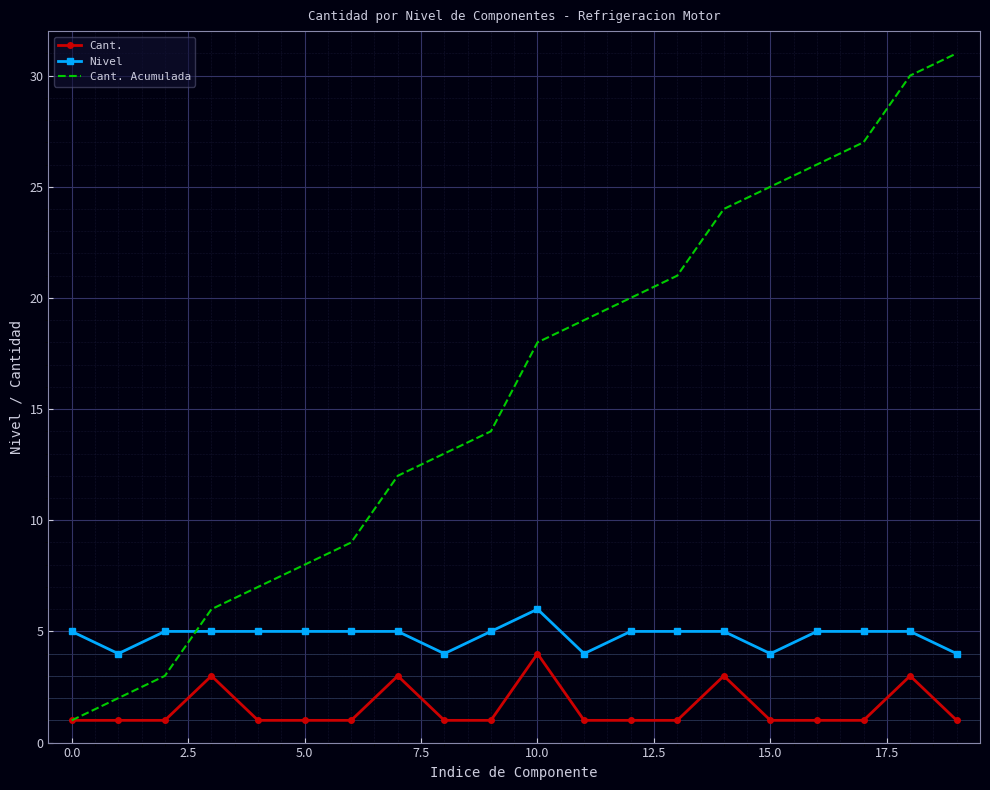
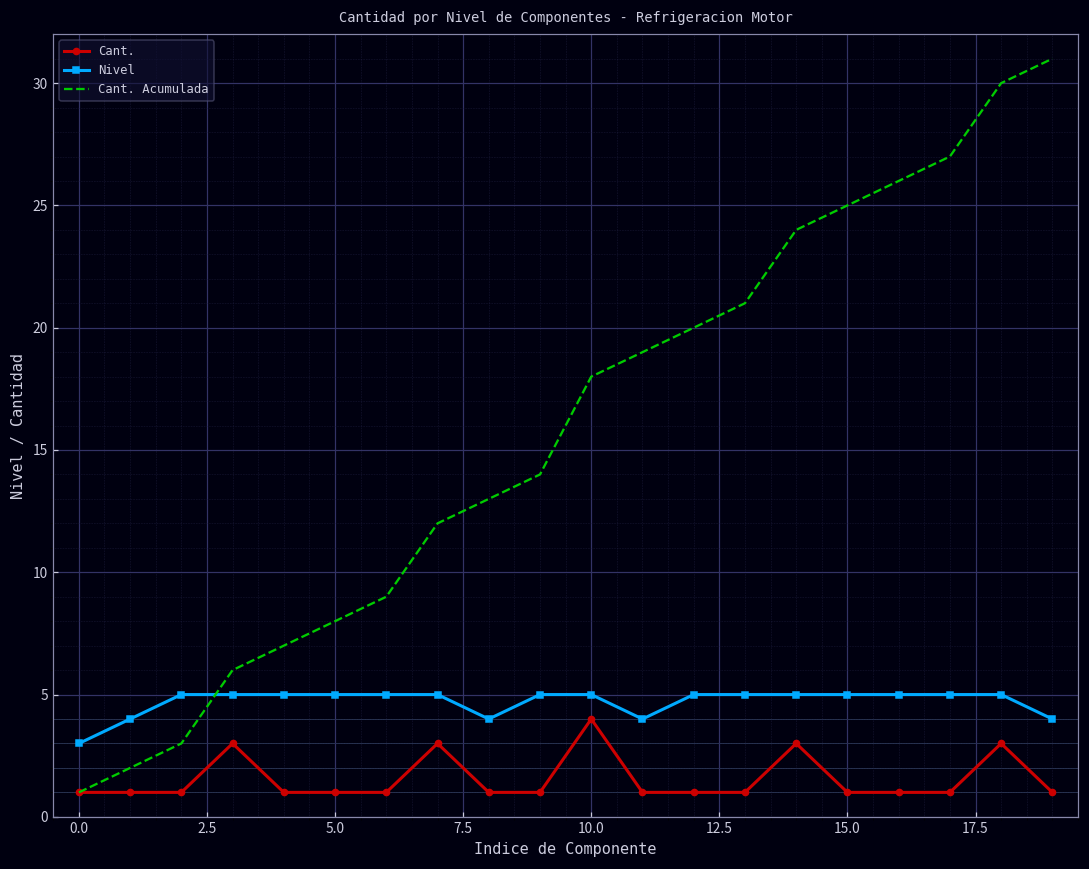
  {
    "Cant.": {
      "5.0": 1,
      "10.0": 4,
      "15.0": 1
    },
    "Nivel": {
-     "0.0": 5,
+     "0.0": 3,
      "5.0": 5,
-     "10.0": 6,
-     "15.0": 4
+     "10.0": 5,
+     "15.0": 5
    },
    "Cant. Acumulada": {
      "5.0": 8,
      "10.0": 18,
      "15.0": 25
    }
  }
